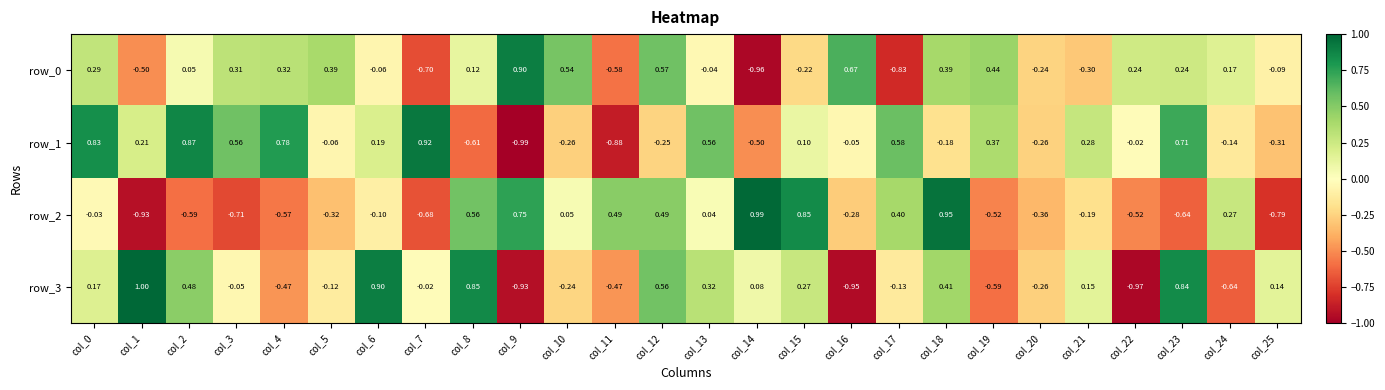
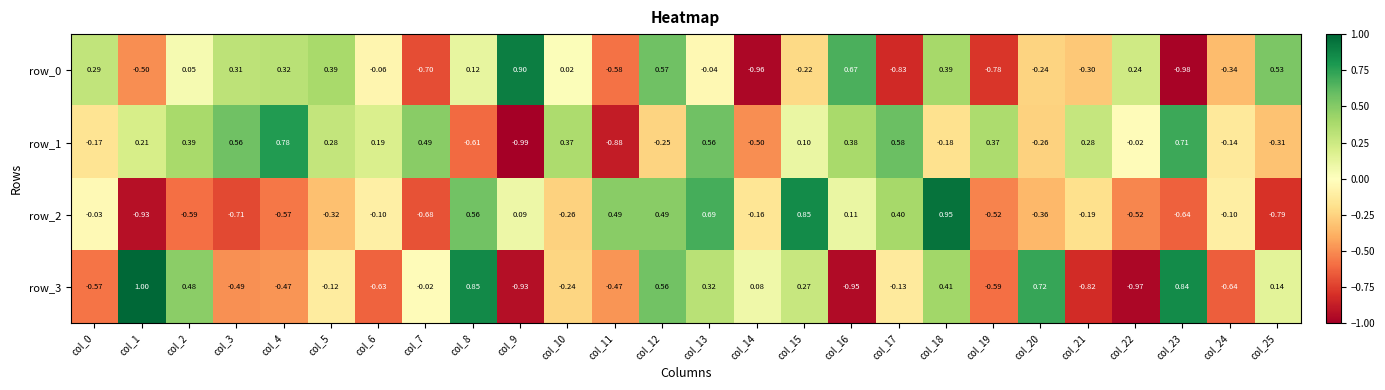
  {
    "row_0": {
      "col_0": 0.29,
      "col_1": -0.50,
      "col_2": 0.05,
      "col_3": 0.31,
      "col_4": 0.32,
      "col_5": 0.39,
      "col_6": -0.06,
      "col_7": -0.70,
      "col_8": 0.12,
      "col_9": 0.90,
-     "col_10": 0.54,
+     "col_10": 0.02,
      "col_11": -0.58,
      "col_12": 0.57,
      "col_13": -0.04,
      "col_14": -0.96,
      "col_15": -0.22,
      "col_16": 0.67,
      "col_17": -0.83,
      "col_18": 0.39,
-     "col_19": 0.44,
+     "col_19": -0.78,
      "col_20": -0.24,
      "col_21": -0.30,
      "col_22": 0.24,
-     "col_23": 0.24,
-     "col_24": 0.17,
-     "col_25": -0.09
+     "col_23": -0.98,
+     "col_24": -0.34,
+     "col_25": 0.53
    },
    "row_1": {
-     "col_0": 0.83,
+     "col_0": -0.17,
      "col_1": 0.21,
-     "col_2": 0.87,
+     "col_2": 0.39,
      "col_3": 0.56,
      "col_4": 0.78,
-     "col_5": -0.06,
+     "col_5": 0.28,
      "col_6": 0.19,
-     "col_7": 0.92,
+     "col_7": 0.49,
      "col_8": -0.61,
      "col_9": -0.99,
-     "col_10": -0.26,
+     "col_10": 0.37,
      "col_11": -0.88,
      "col_12": -0.25,
      "col_13": 0.56,
      "col_14": -0.50,
      "col_15": 0.10,
-     "col_16": -0.05,
+     "col_16": 0.38,
      "col_17": 0.58,
      "col_18": -0.18,
      "col_19": 0.37,
      "col_20": -0.26,
      "col_21": 0.28,
      "col_22": -0.02,
      "col_23": 0.71,
      "col_24": -0.14,
      "col_25": -0.31
    },
    "row_2": {
      "col_0": -0.03,
      "col_1": -0.93,
      "col_2": -0.59,
      "col_3": -0.71,
      "col_4": -0.57,
      "col_5": -0.32,
      "col_6": -0.10,
      "col_7": -0.68,
      "col_8": 0.56,
-     "col_9": 0.75,
-     "col_10": 0.05,
+     "col_9": 0.09,
+     "col_10": -0.26,
      "col_11": 0.49,
      "col_12": 0.49,
-     "col_13": 0.04,
-     "col_14": 0.99,
+     "col_13": 0.69,
+     "col_14": -0.16,
      "col_15": 0.85,
-     "col_16": -0.28,
+     "col_16": 0.11,
      "col_17": 0.40,
      "col_18": 0.95,
      "col_19": -0.52,
      "col_20": -0.36,
      "col_21": -0.19,
      "col_22": -0.52,
      "col_23": -0.64,
-     "col_24": 0.27,
+     "col_24": -0.10,
      "col_25": -0.79
    },
    "row_3": {
-     "col_0": 0.17,
+     "col_0": -0.57,
      "col_1": 1.00,
      "col_2": 0.48,
-     "col_3": -0.05,
+     "col_3": -0.49,
      "col_4": -0.47,
      "col_5": -0.12,
-     "col_6": 0.90,
+     "col_6": -0.63,
      "col_7": -0.02,
      "col_8": 0.85,
      "col_9": -0.93,
      "col_10": -0.24,
      "col_11": -0.47,
      "col_12": 0.56,
      "col_13": 0.32,
      "col_14": 0.08,
      "col_15": 0.27,
      "col_16": -0.95,
      "col_17": -0.13,
      "col_18": 0.41,
      "col_19": -0.59,
-     "col_20": -0.26,
-     "col_21": 0.15,
+     "col_20": 0.72,
+     "col_21": -0.82,
      "col_22": -0.97,
      "col_23": 0.84,
      "col_24": -0.64,
      "col_25": 0.14
    }
  }
